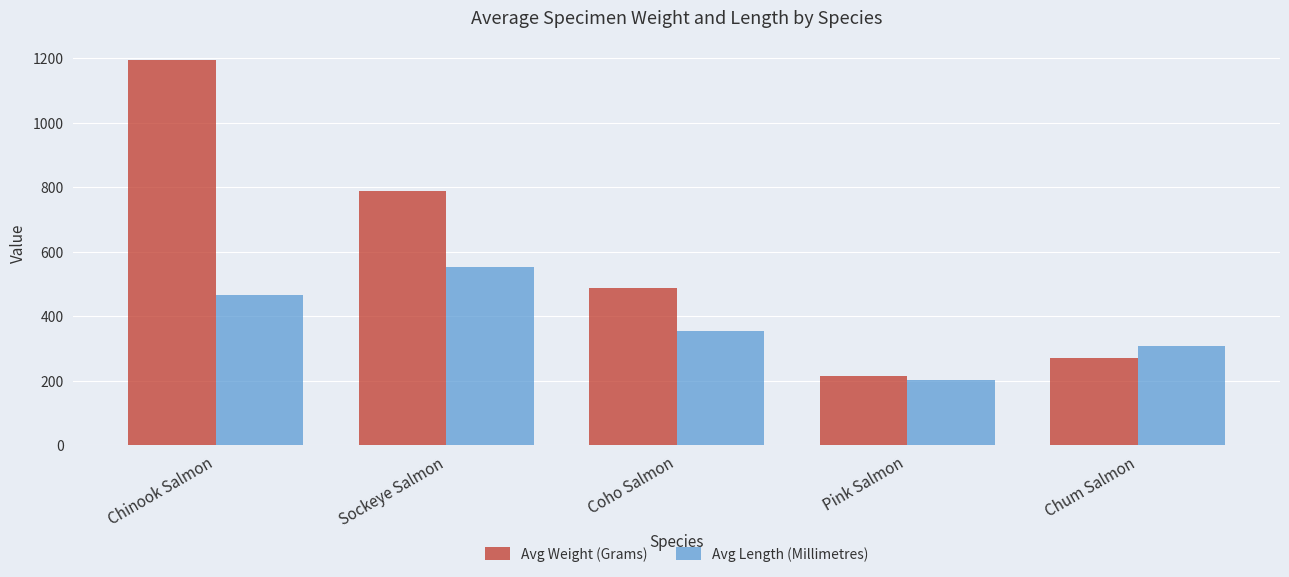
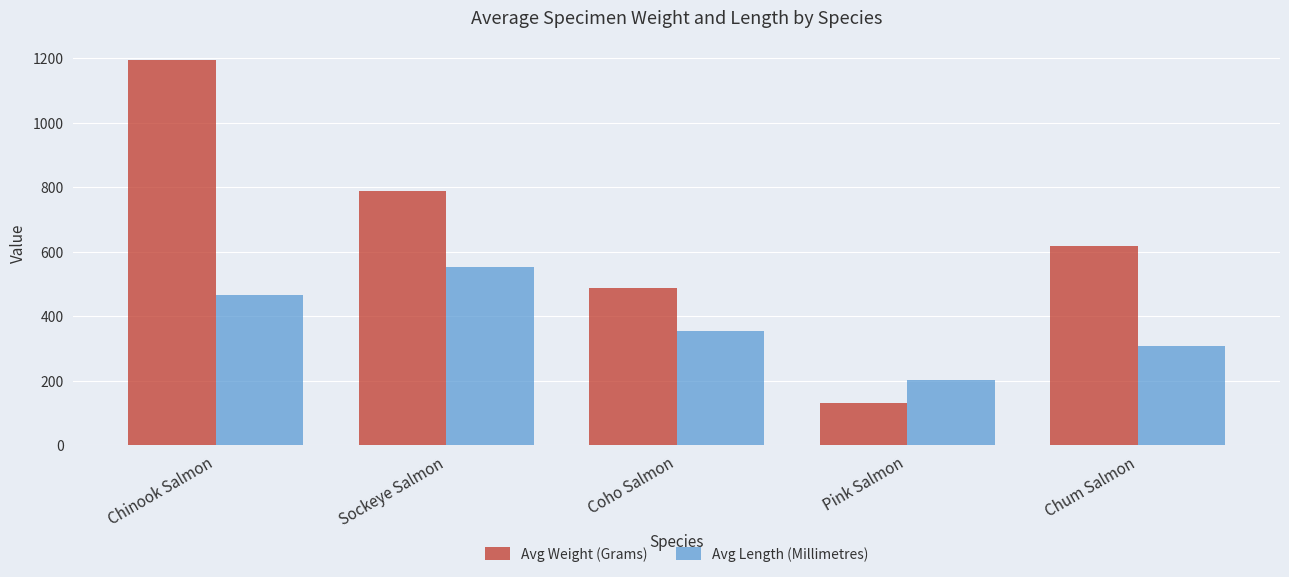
  {
    "Avg Weight (Grams)": {
      "Chinook Salmon": 1200,
      "Sockeye Salmon": 790,
      "Coho Salmon": 490,
-     "Pink Salmon": 210,
-     "Chum Salmon": 270
+     "Pink Salmon": 130,
+     "Chum Salmon": 620
    },
    "Avg Length (Millimetres)": {
      "Chinook Salmon": 470,
      "Sockeye Salmon": 550,
      "Coho Salmon": 360,
      "Pink Salmon": 200,
      "Chum Salmon": 310
    }
  }
